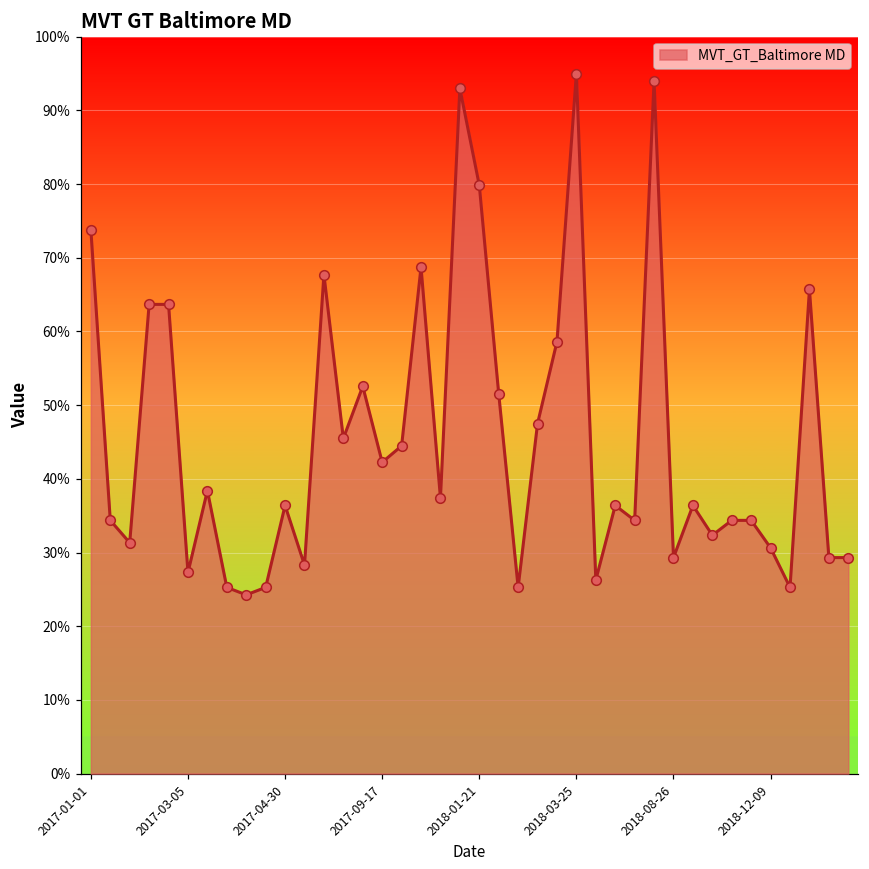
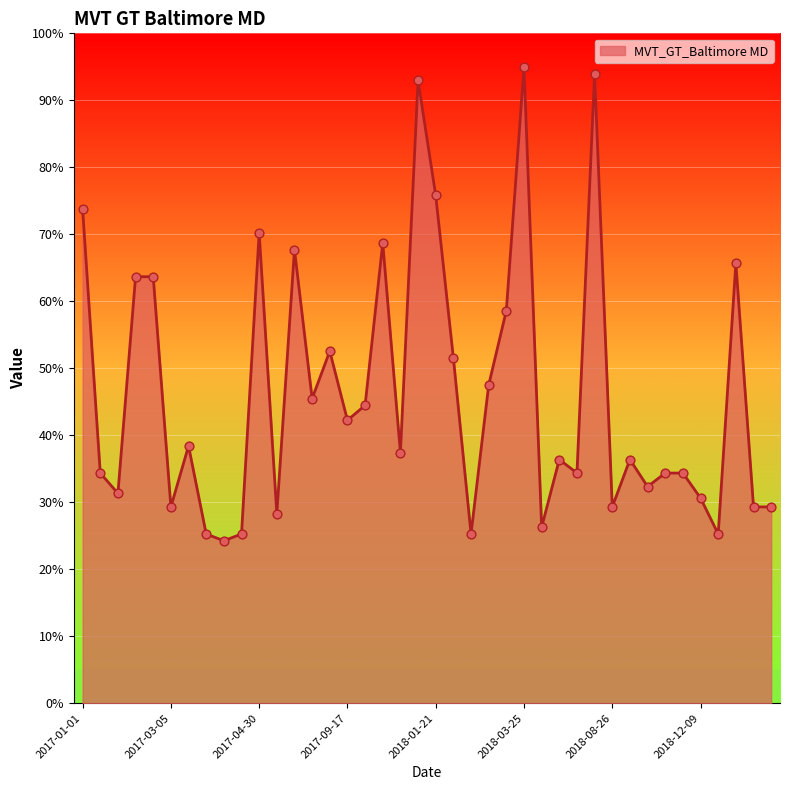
  {
    "2017-01-01": "74%",
-   "2017-03-05": "27%",
-   "2017-04-30": "36%",
+   "2017-03-05": "29%",
+   "2017-04-30": "70%",
    "2017-09-17": "42%",
-   "2018-01-21": "80%",
+   "2018-01-21": "76%",
    "2018-03-25": "95%",
    "2018-08-26": "29%",
    "2018-12-09": "31%"
  }
